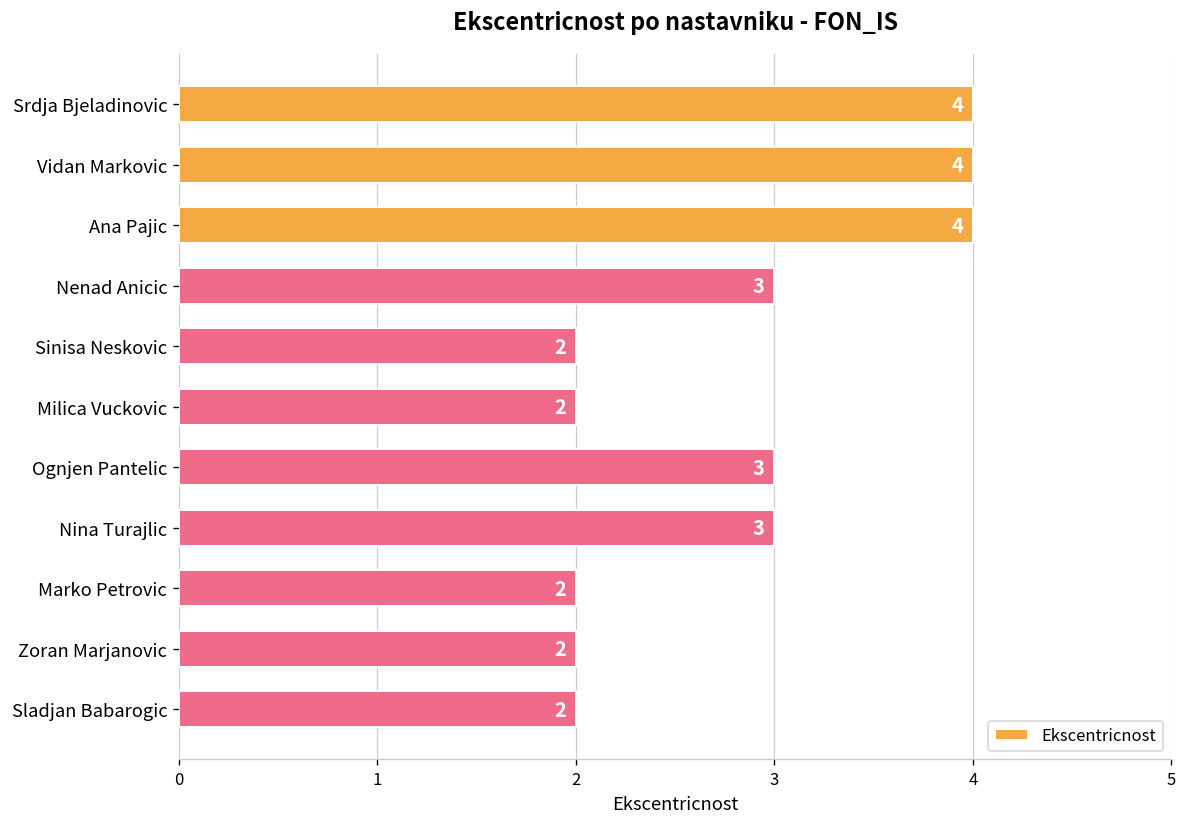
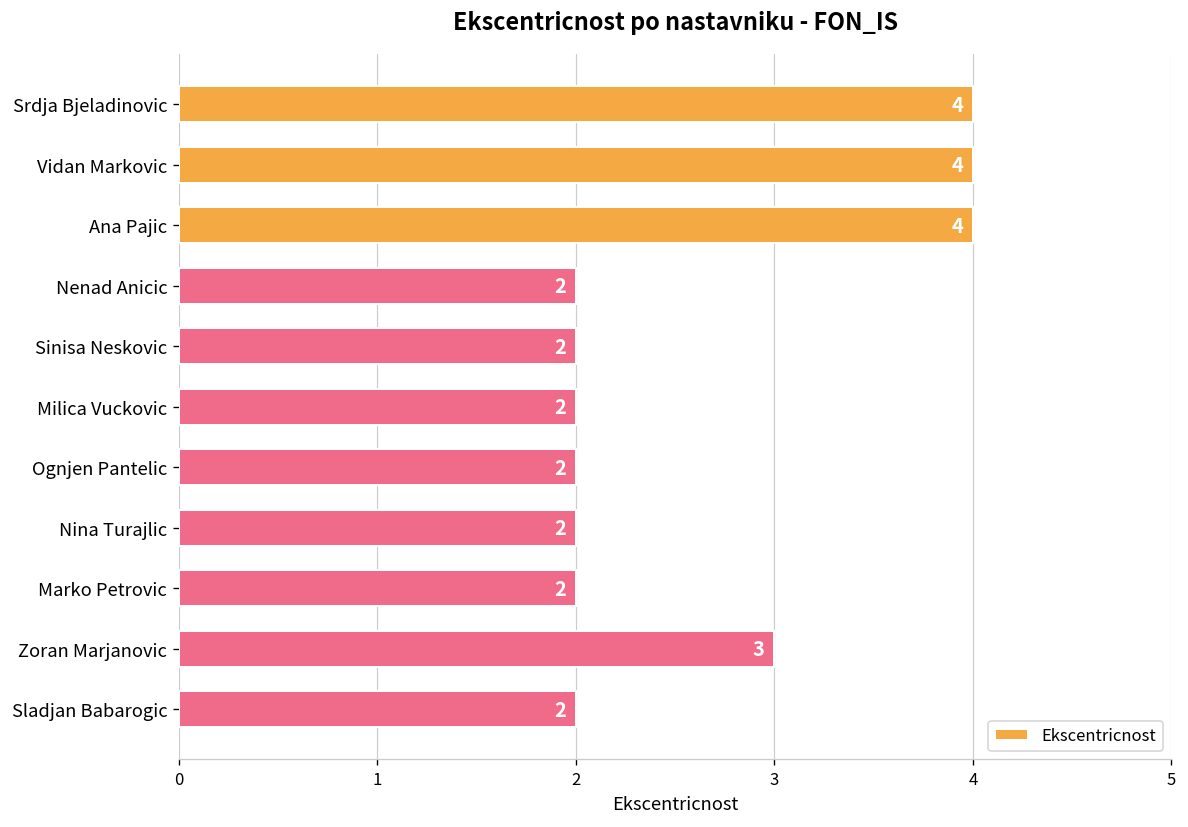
  {
    "Srdja Bjeladinovic": 4,
    "Vidan Markovic": 4,
    "Ana Pajic": 4,
-   "Nenad Anicic": 3,
+   "Nenad Anicic": 2,
    "Sinisa Neskovic": 2,
    "Milica Vuckovic": 2,
-   "Ognjen Pantelic": 3,
-   "Nina Turajlic": 3,
+   "Ognjen Pantelic": 2,
+   "Nina Turajlic": 2,
    "Marko Petrovic": 2,
-   "Zoran Marjanovic": 2,
+   "Zoran Marjanovic": 3,
    "Sladjan Babarogic": 2
  }
